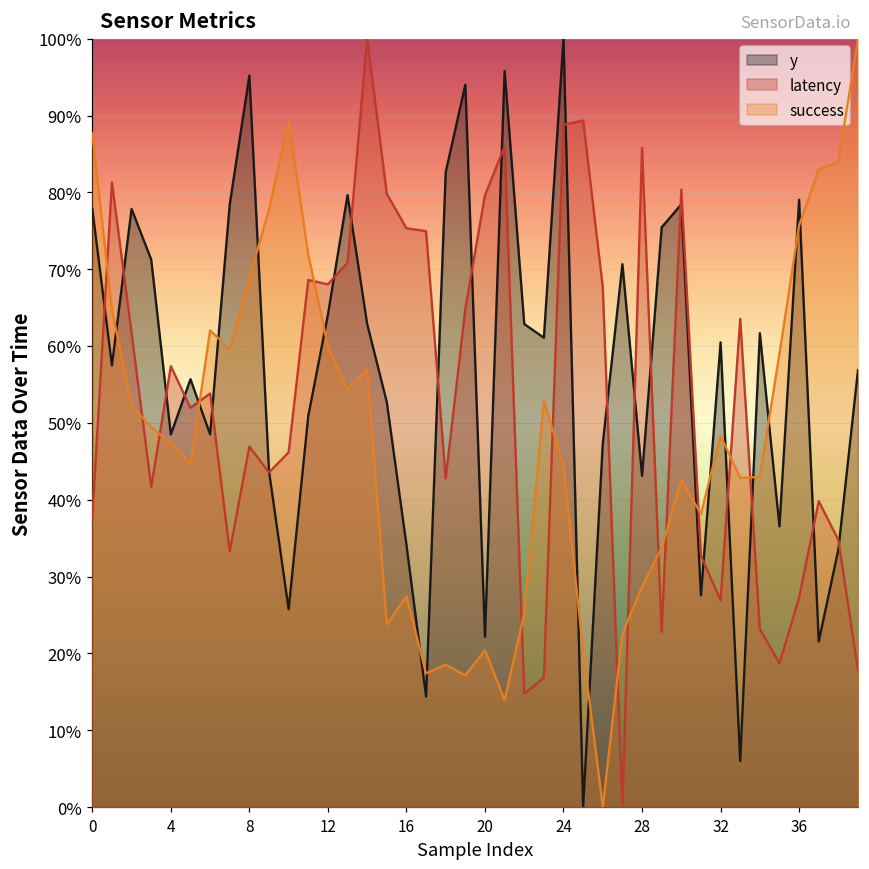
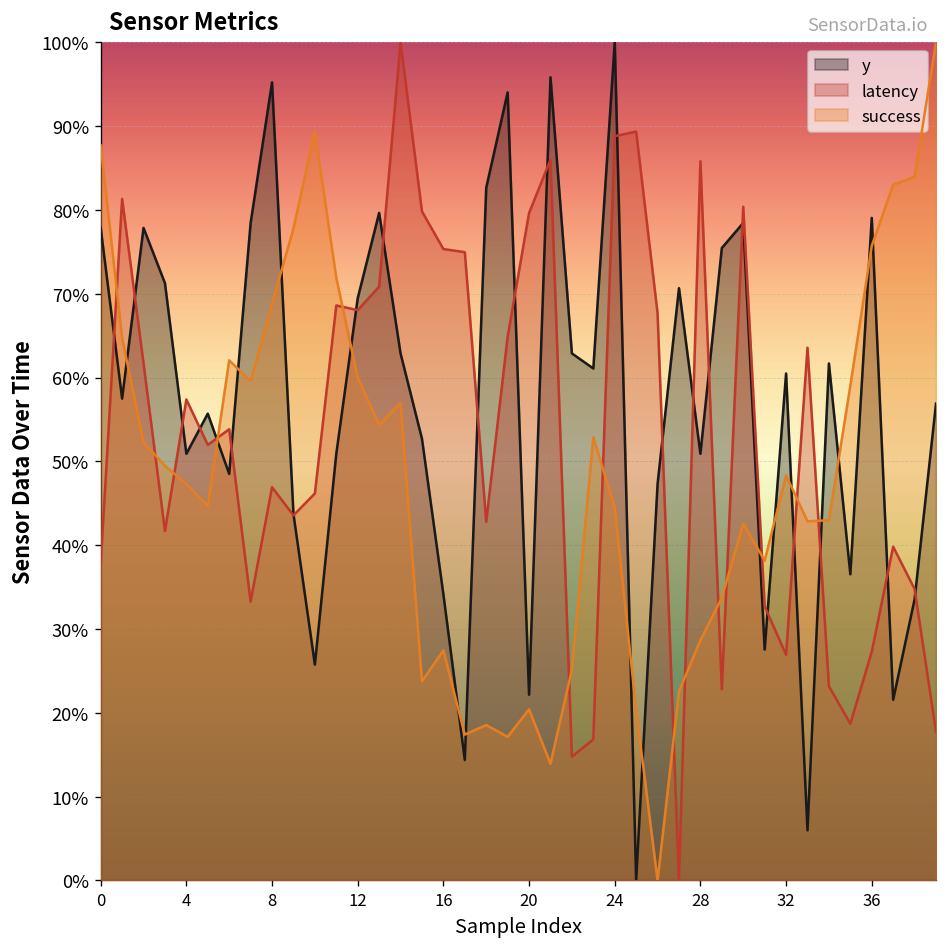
  {
    "y": {
      "0": "78%",
-     "4": "49%",
+     "4": "51%",
      "8": "95%",
-     "12": "64%",
+     "12": "69%",
      "16": "34%",
      "20": "22%",
      "24": "100%",
-     "28": "43%",
+     "28": "51%",
      "32": "60%",
      "36": "79%"
    }
  }
